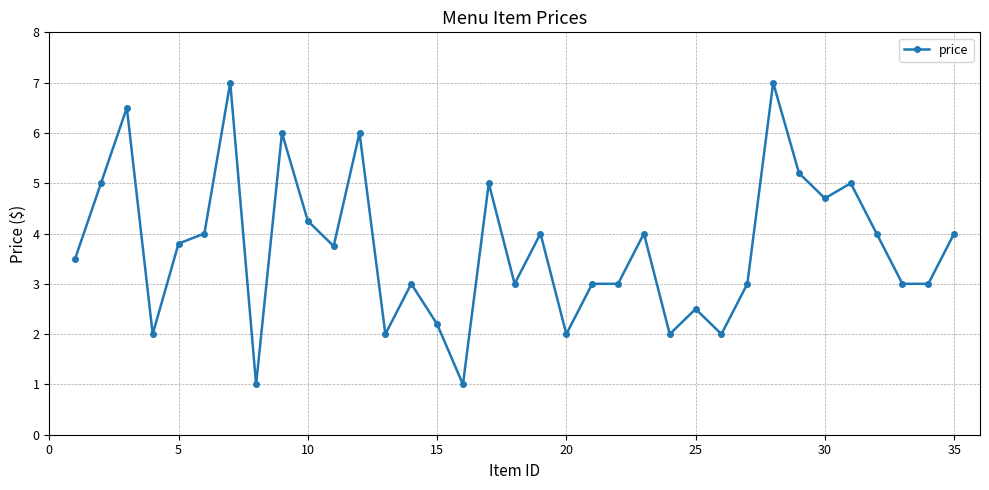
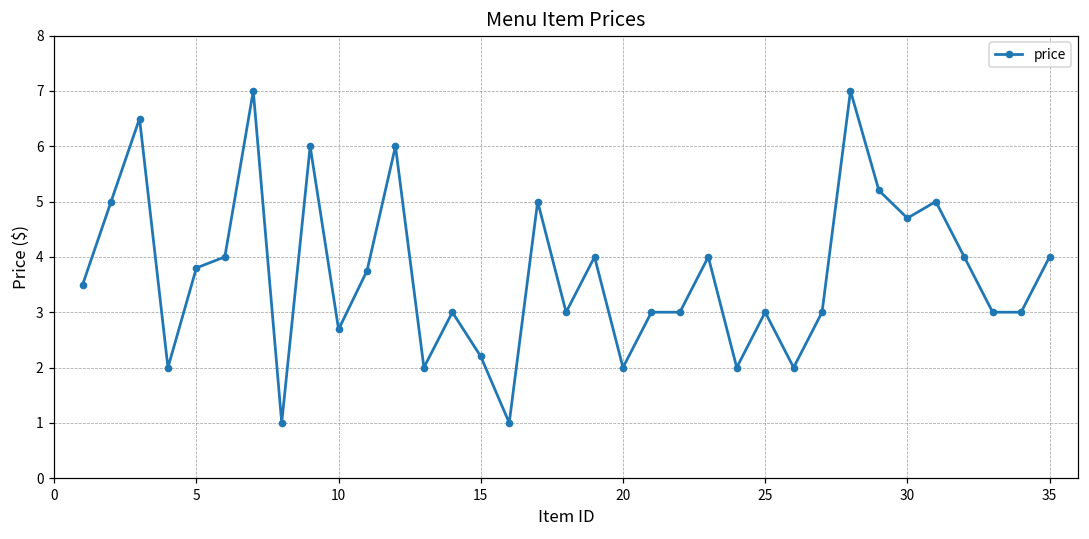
  {
    "5": 3.8,
-   "10": 4.3,
+   "10": 2.7,
    "15": 2.2,
    "20": 2.0,
-   "25": 2.5,
+   "25": 3.0,
    "30": 4.7,
    "35": 4.0
  }
